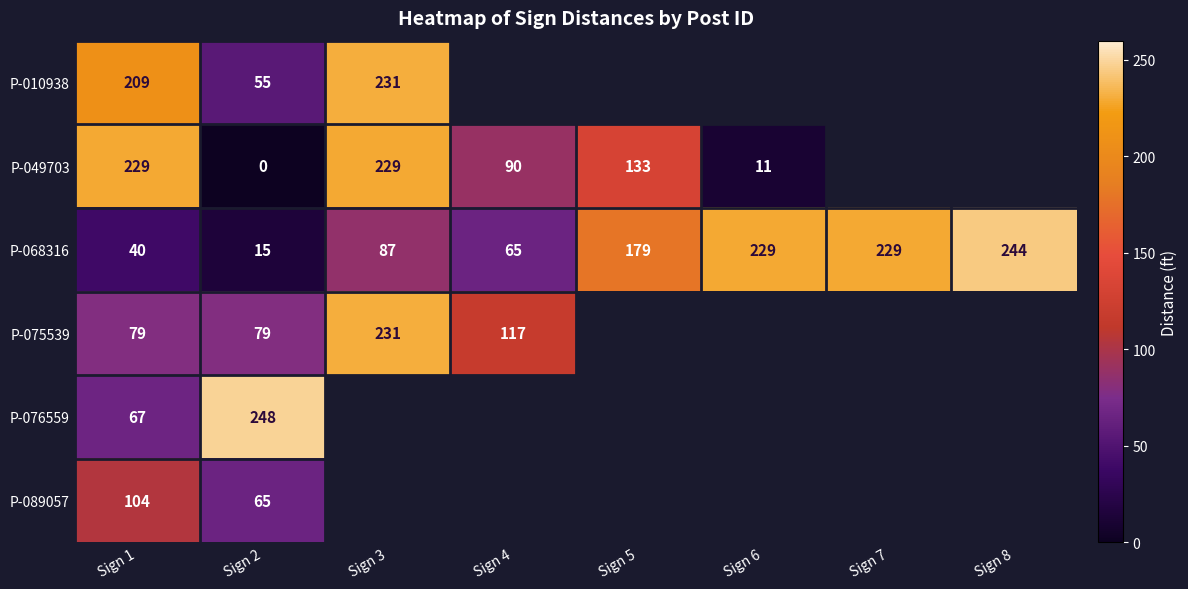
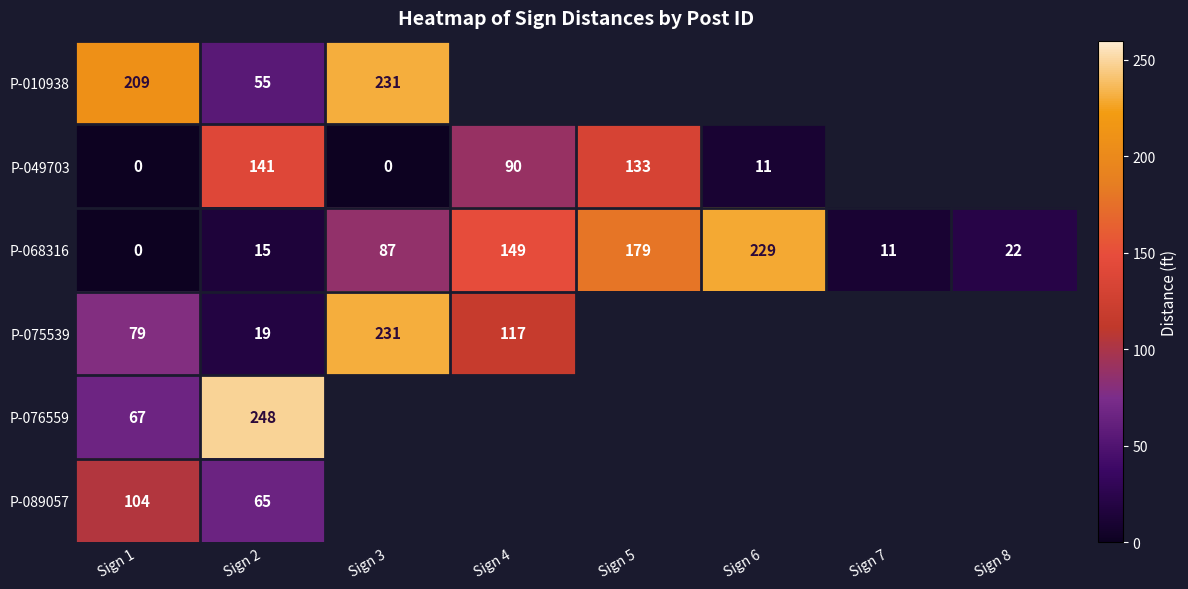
  {
    "P-010938": {
      "Sign 1": 209,
      "Sign 2": 55,
      "Sign 3": 231
    },
    "P-049703": {
-     "Sign 1": 229,
-     "Sign 2": 0,
-     "Sign 3": 229,
+     "Sign 1": 0,
+     "Sign 2": 141,
+     "Sign 3": 0,
      "Sign 4": 90,
      "Sign 5": 133,
      "Sign 6": 11
    },
    "P-068316": {
-     "Sign 1": 40,
+     "Sign 1": 0,
      "Sign 2": 15,
      "Sign 3": 87,
-     "Sign 4": 65,
+     "Sign 4": 149,
      "Sign 5": 179,
      "Sign 6": 229,
-     "Sign 7": 229,
-     "Sign 8": 244
+     "Sign 7": 11,
+     "Sign 8": 22
    },
    "P-075539": {
      "Sign 1": 79,
-     "Sign 2": 79,
+     "Sign 2": 19,
      "Sign 3": 231,
      "Sign 4": 117
    },
    "P-076559": {
      "Sign 1": 67,
      "Sign 2": 248
    },
    "P-089057": {
      "Sign 1": 104,
      "Sign 2": 65
    }
  }
